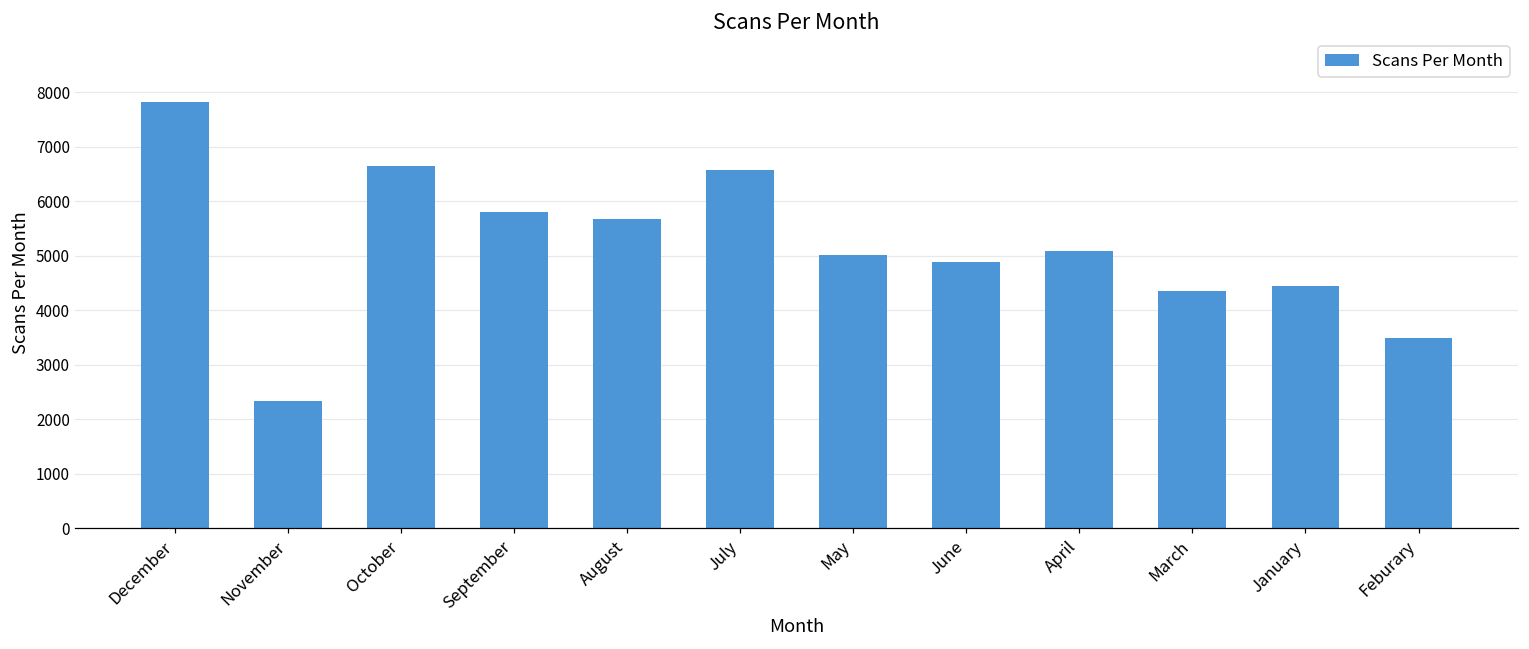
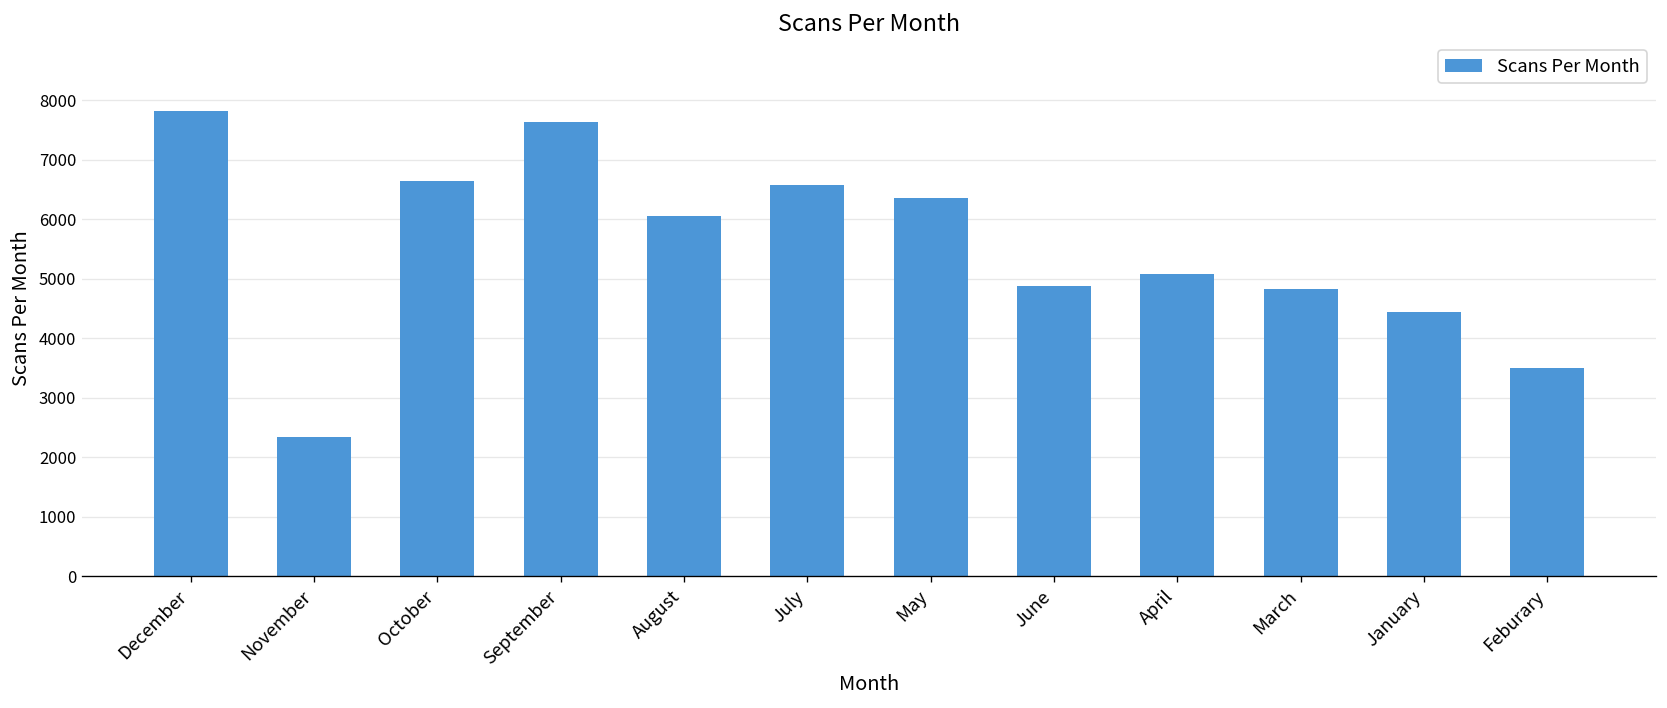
  {
    "December": 7800,
    "November": 2300,
    "October": 6600,
-   "September": 5800,
-   "August": 5700,
+   "September": 7600,
+   "August": 6100,
    "July": 6600,
-   "May": 5000,
+   "May": 6400,
    "June": 4900,
    "April": 5100,
-   "March": 4400,
+   "March": 4800,
    "January": 4400,
    "Feburary": 3500
  }
